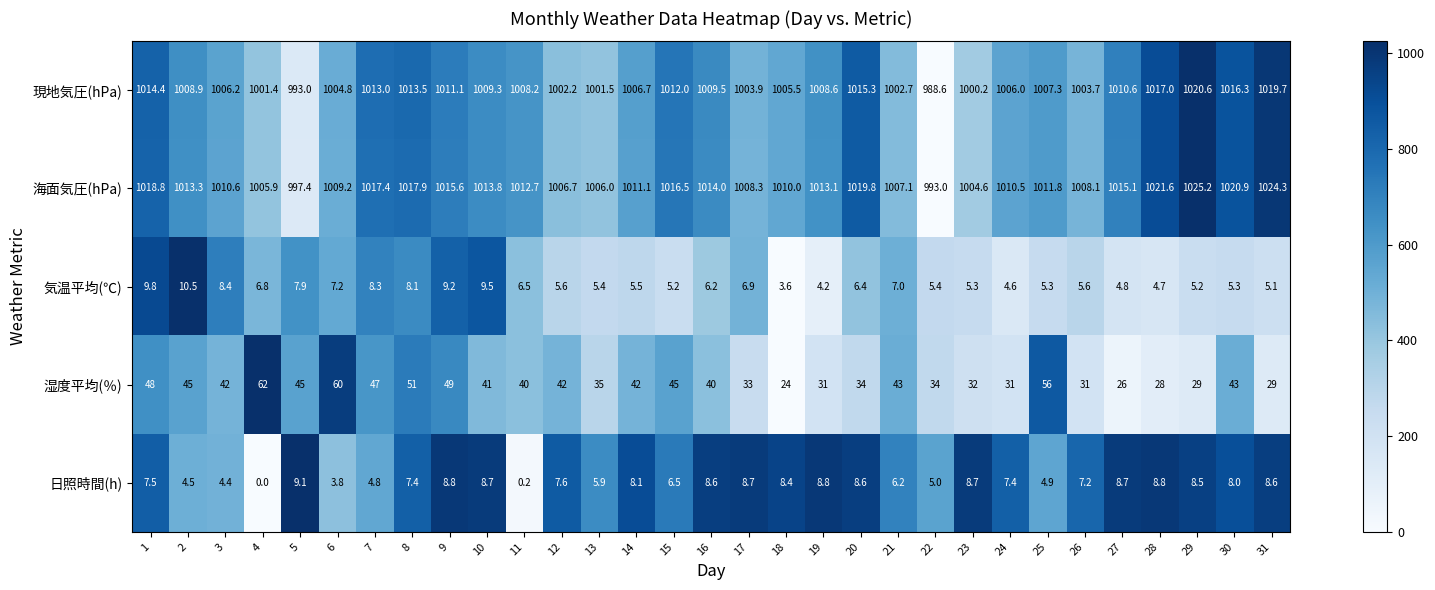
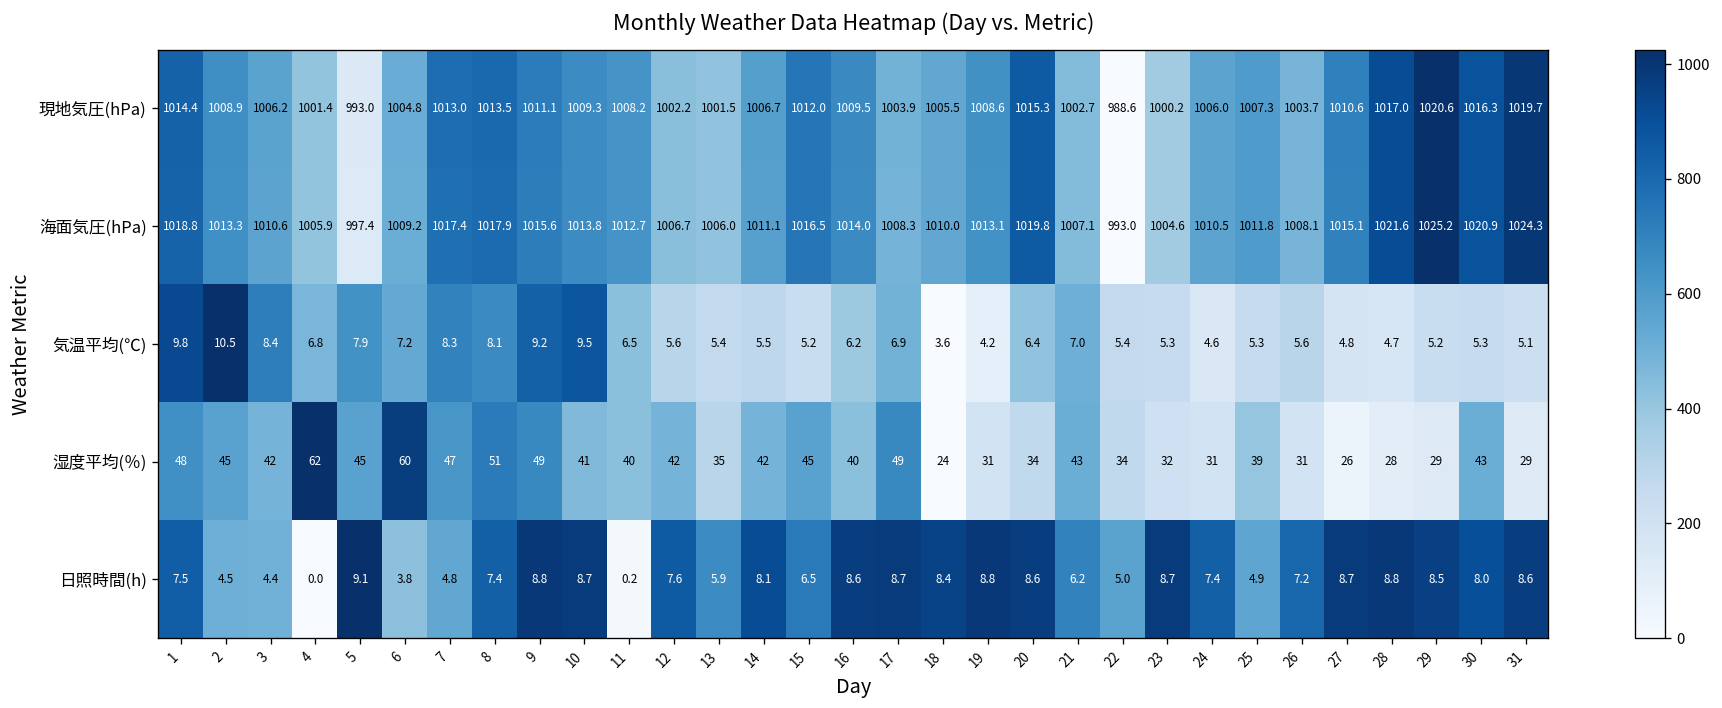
  {
    "現地気圧(hPa)": {
      "1": 1014.4,
      "2": 1008.9,
      "3": 1006.2,
      "4": 1001.4,
      "5": 993.0,
      "6": 1004.8,
      "7": 1013.0,
      "8": 1013.5,
      "9": 1011.1,
      "10": 1009.3,
      "11": 1008.2,
      "12": 1002.2,
      "13": 1001.5,
      "14": 1006.7,
      "15": 1012.0,
      "16": 1009.5,
      "17": 1003.9,
      "18": 1005.5,
      "19": 1008.6,
      "20": 1015.3,
      "21": 1002.7,
      "22": 988.6,
      "23": 1000.2,
      "24": 1006.0,
      "25": 1007.3,
      "26": 1003.7,
      "27": 1010.6,
      "28": 1017.0,
      "29": 1020.6,
      "30": 1016.3,
      "31": 1019.7
    },
    "海面気圧(hPa)": {
      "1": 1018.8,
      "2": 1013.3,
      "3": 1010.6,
      "4": 1005.9,
      "5": 997.4,
      "6": 1009.2,
      "7": 1017.4,
      "8": 1017.9,
      "9": 1015.6,
      "10": 1013.8,
      "11": 1012.7,
      "12": 1006.7,
      "13": 1006.0,
      "14": 1011.1,
      "15": 1016.5,
      "16": 1014.0,
      "17": 1008.3,
      "18": 1010.0,
      "19": 1013.1,
      "20": 1019.8,
      "21": 1007.1,
      "22": 993.0,
      "23": 1004.6,
      "24": 1010.5,
      "25": 1011.8,
      "26": 1008.1,
      "27": 1015.1,
      "28": 1021.6,
      "29": 1025.2,
      "30": 1020.9,
      "31": 1024.3
    },
    "気温平均(℃)": {
      "1": 9.8,
      "2": 10.5,
      "3": 8.4,
      "4": 6.8,
      "5": 7.9,
      "6": 7.2,
      "7": 8.3,
      "8": 8.1,
      "9": 9.2,
      "10": 9.5,
      "11": 6.5,
      "12": 5.6,
      "13": 5.4,
      "14": 5.5,
      "15": 5.2,
      "16": 6.2,
      "17": 6.9,
      "18": 3.6,
      "19": 4.2,
      "20": 6.4,
      "21": 7.0,
      "22": 5.4,
      "23": 5.3,
      "24": 4.6,
      "25": 5.3,
      "26": 5.6,
      "27": 4.8,
      "28": 4.7,
      "29": 5.2,
      "30": 5.3,
      "31": 5.1
    },
    "湿度平均(％)": {
      "1": 48,
      "2": 45,
      "3": 42,
      "4": 62,
      "5": 45,
      "6": 60,
      "7": 47,
      "8": 51,
      "9": 49,
      "10": 41,
      "11": 40,
      "12": 42,
      "13": 35,
      "14": 42,
      "15": 45,
      "16": 40,
-     "17": 33,
+     "17": 49,
      "18": 24,
      "19": 31,
      "20": 34,
      "21": 43,
      "22": 34,
      "23": 32,
      "24": 31,
-     "25": 56,
+     "25": 39,
      "26": 31,
      "27": 26,
      "28": 28,
      "29": 29,
      "30": 43,
      "31": 29
    },
    "日照時間(h)": {
      "1": 7.5,
      "2": 4.5,
      "3": 4.4,
      "4": 0.0,
      "5": 9.1,
      "6": 3.8,
      "7": 4.8,
      "8": 7.4,
      "9": 8.8,
      "10": 8.7,
      "11": 0.2,
      "12": 7.6,
      "13": 5.9,
      "14": 8.1,
      "15": 6.5,
      "16": 8.6,
      "17": 8.7,
      "18": 8.4,
      "19": 8.8,
      "20": 8.6,
      "21": 6.2,
      "22": 5.0,
      "23": 8.7,
      "24": 7.4,
      "25": 4.9,
      "26": 7.2,
      "27": 8.7,
      "28": 8.8,
      "29": 8.5,
      "30": 8.0,
      "31": 8.6
    }
  }
